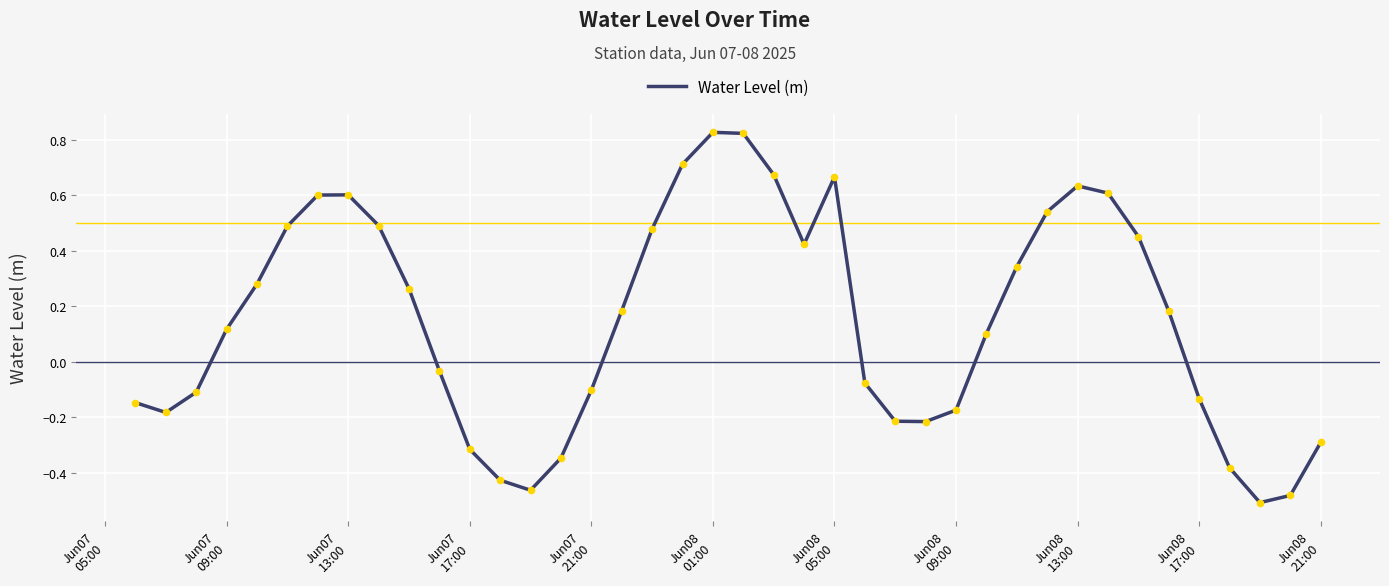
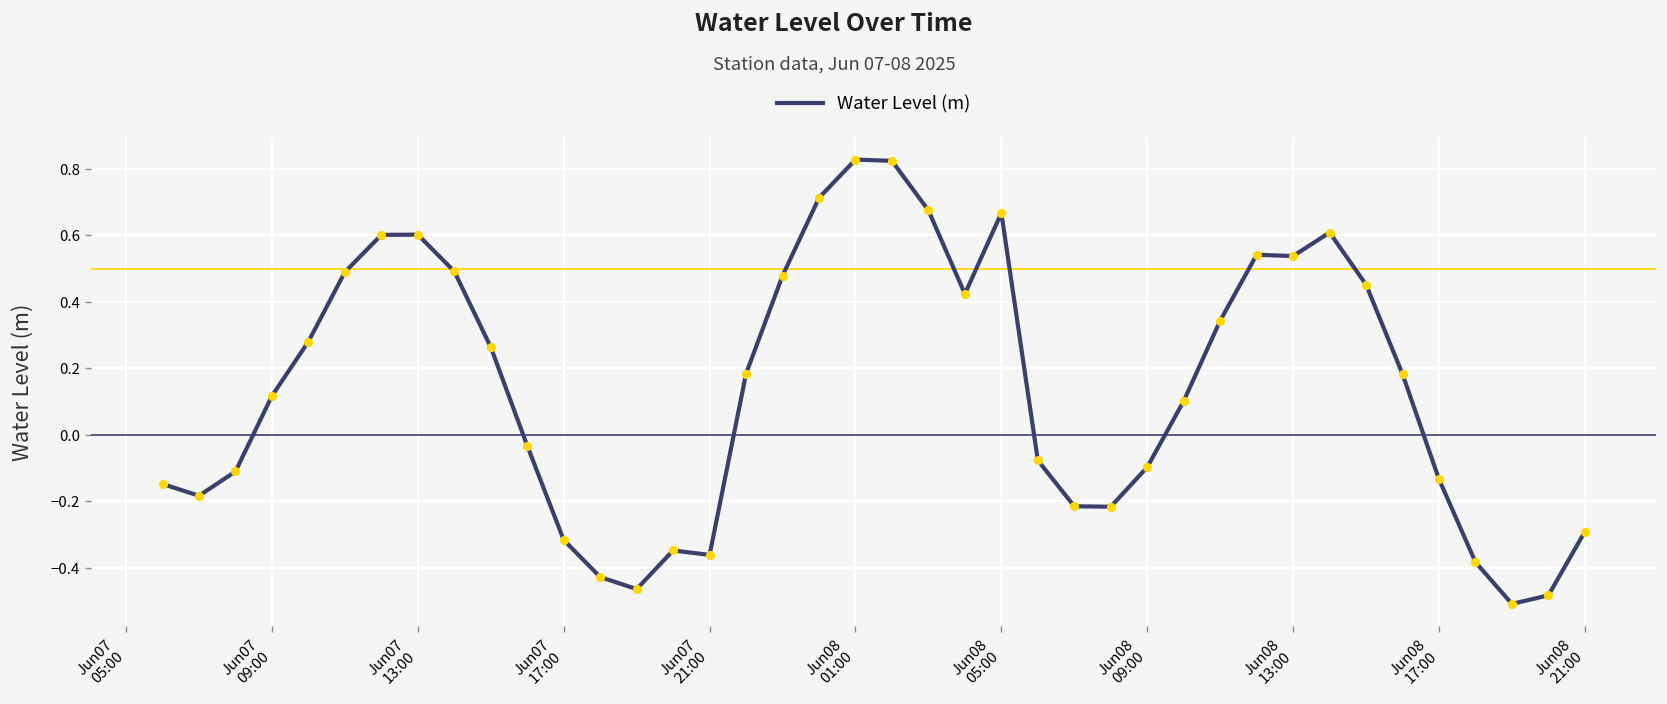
  {
    "Jun07 09:00": 0.12,
    "Jun07 13:00": 0.60,
    "Jun07 17:00": -0.32,
-   "Jun07 21:00": -0.10,
+   "Jun07 21:00": -0.36,
    "Jun08 01:00": 0.83,
    "Jun08 05:00": 0.67,
-   "Jun08 09:00": -0.17,
-   "Jun08 13:00": 0.63,
+   "Jun08 09:00": -0.10,
+   "Jun08 13:00": 0.54,
    "Jun08 17:00": -0.13,
    "Jun08 21:00": -0.29
  }
